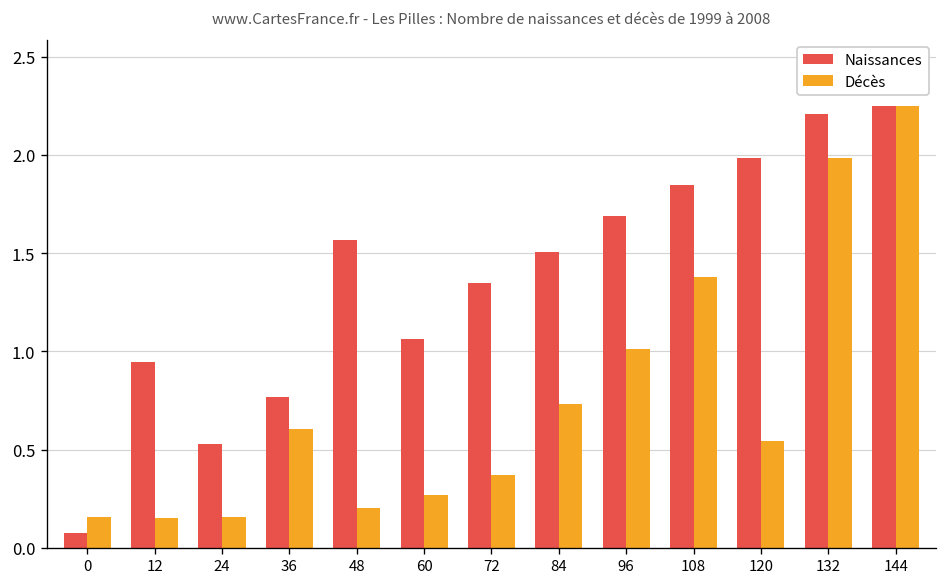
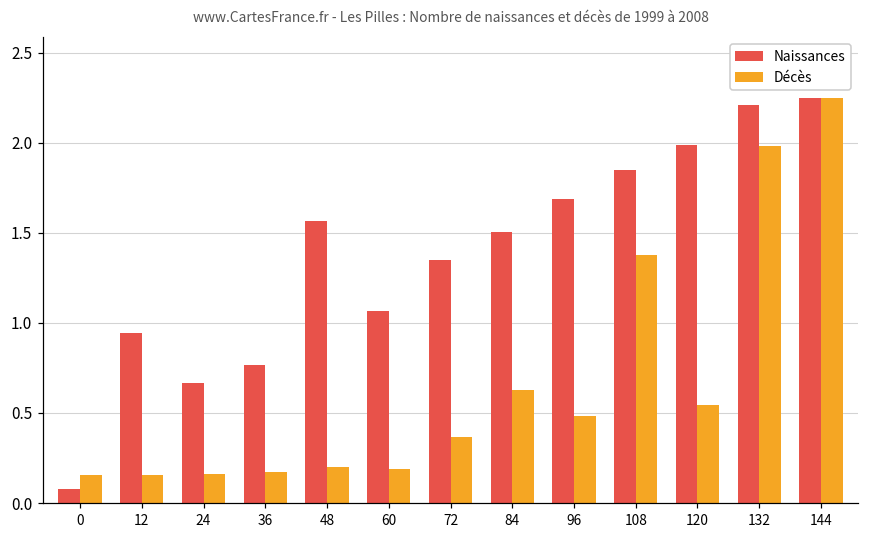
  {
    "Naissances": {
      "0": 0.08,
      "12": 0.95,
-     "24": 0.53,
+     "24": 0.67,
      "36": 0.77,
      "48": 1.57,
      "60": 1.06,
      "72": 1.35,
      "84": 1.51,
      "96": 1.69,
      "108": 1.85,
      "120": 1.99,
      "132": 2.21,
      "144": 2.25
    },
    "Décès": {
      "0": 0.16,
      "12": 0.15,
      "24": 0.16,
-     "36": 0.60,
+     "36": 0.17,
      "48": 0.20,
-     "60": 0.27,
+     "60": 0.19,
      "72": 0.37,
-     "84": 0.73,
-     "96": 1.01,
+     "84": 0.63,
+     "96": 0.48,
      "108": 1.38,
      "120": 0.54,
      "132": 1.98,
      "144": 2.25
    }
  }
